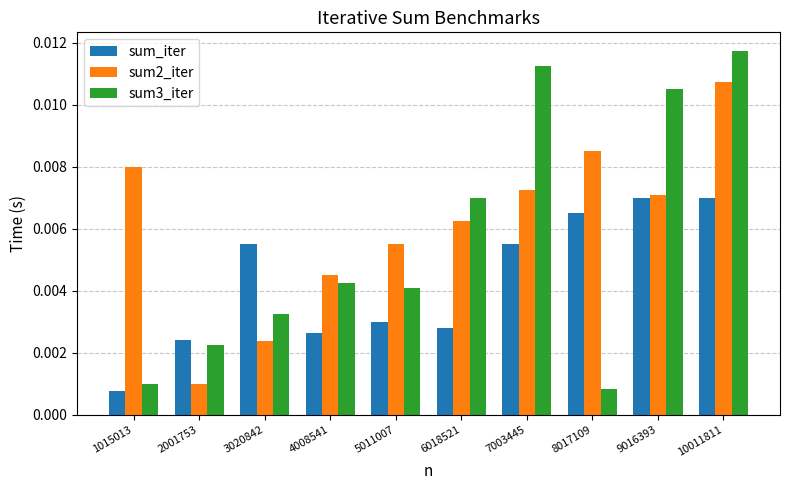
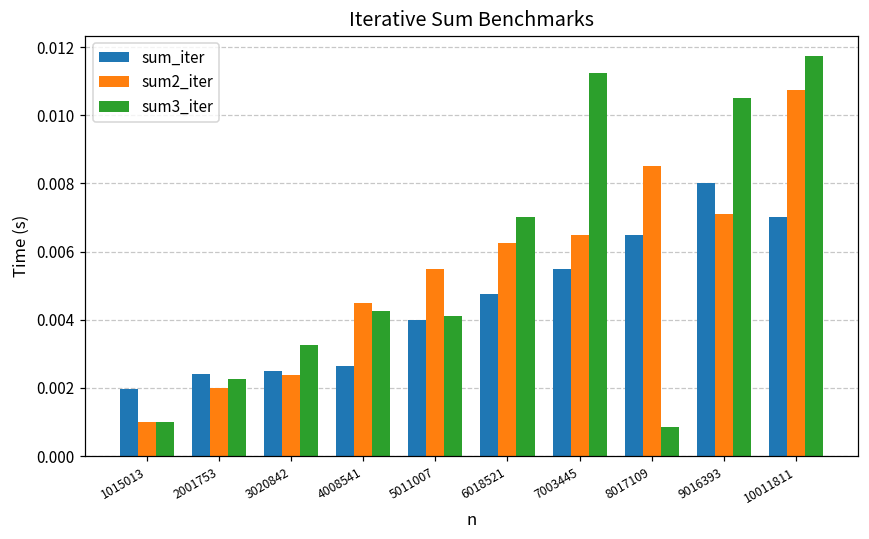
  {
    "sum_iter": {
-     "1015013": 0.0008,
+     "1015013": 0.0020,
      "2001753": 0.0024,
-     "3020842": 0.0055,
+     "3020842": 0.0025,
      "4008541": 0.0026,
-     "5011007": 0.003,
-     "6018521": 0.0028,
+     "5011007": 0.004,
+     "6018521": 0.0048,
      "7003445": 0.0055,
      "8017109": 0.0065,
-     "9016393": 0.007,
+     "9016393": 0.008,
      "10011811": 0.0070
    },
    "sum2_iter": {
-     "1015013": 0.008,
-     "2001753": 0.001,
+     "1015013": 0.001,
+     "2001753": 0.002,
      "3020842": 0.0024,
      "4008541": 0.0045,
      "5011007": 0.0055,
      "6018521": 0.0063,
-     "7003445": 0.0073,
+     "7003445": 0.0065,
      "8017109": 0.0085,
      "9016393": 0.0071,
      "10011811": 0.0108
    },
    "sum3_iter": {
      "1015013": 0.0010,
      "2001753": 0.0023,
      "3020842": 0.0033,
      "4008541": 0.0043,
      "5011007": 0.0041,
      "6018521": 0.0070,
      "7003445": 0.0113,
      "8017109": 0.0008,
      "9016393": 0.0105,
      "10011811": 0.0118
    }
  }
